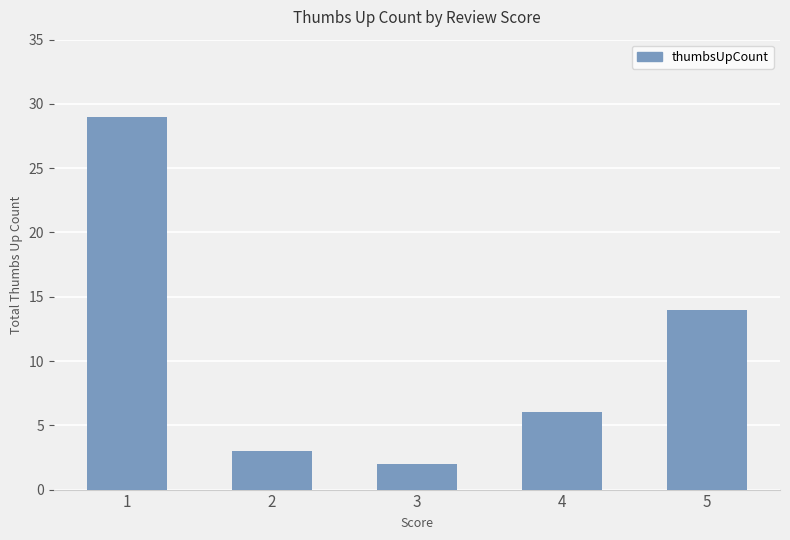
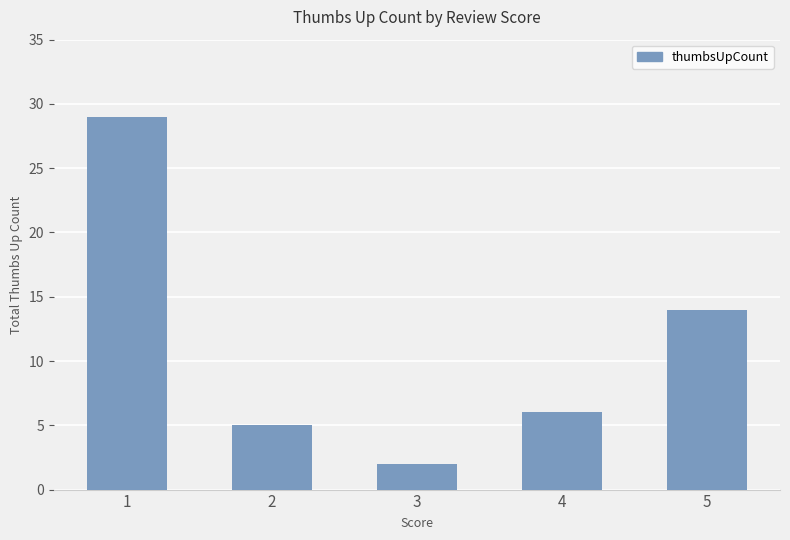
  {
    "1": 29,
-   "2": 3,
+   "2": 5,
    "3": 2,
    "4": 6,
    "5": 14
  }
